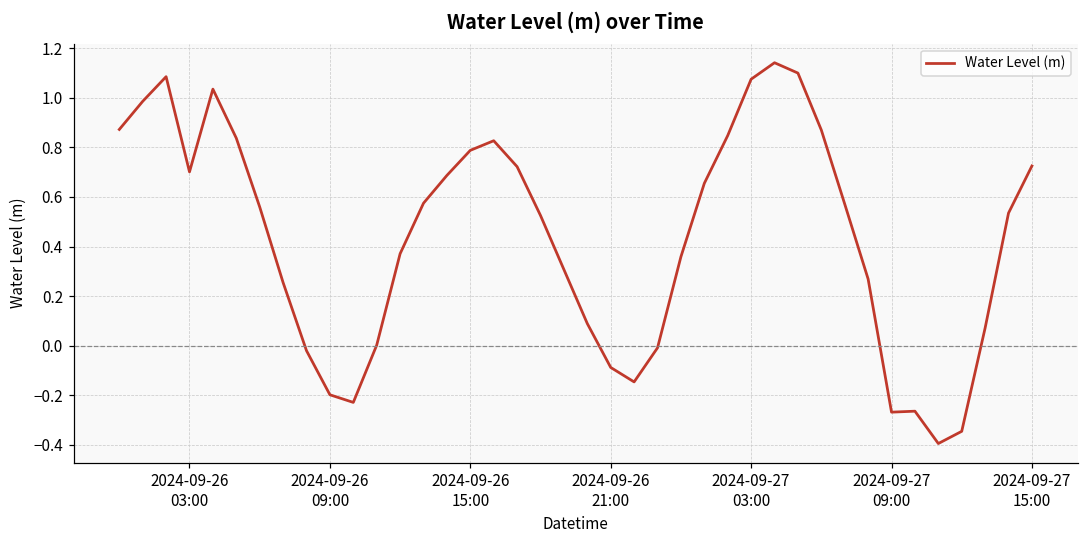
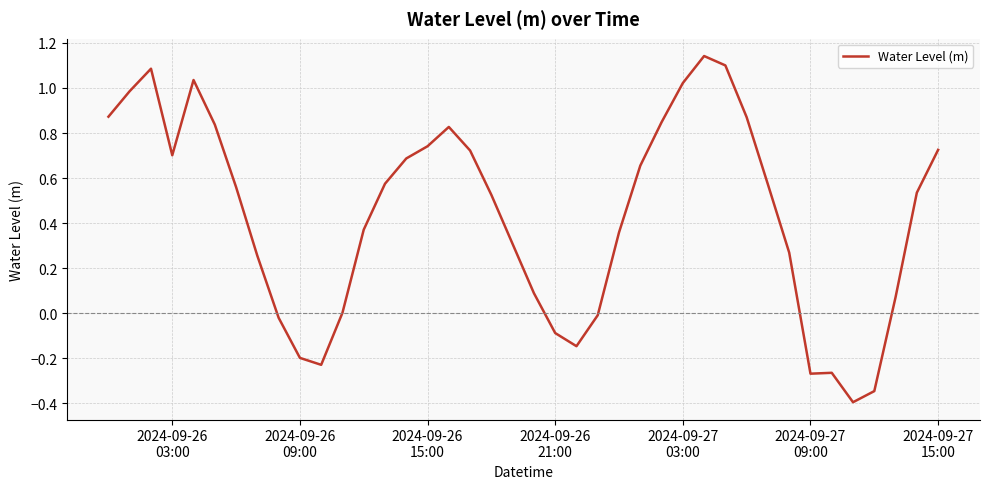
  {
    "2024-09-26 03:00": 0.70,
    "2024-09-26 09:00": -0.20,
-   "2024-09-26 15:00": 0.79,
+   "2024-09-26 15:00": 0.74,
    "2024-09-26 21:00": -0.09,
-   "2024-09-27 03:00": 1.08,
+   "2024-09-27 03:00": 1.02,
    "2024-09-27 09:00": -0.27,
    "2024-09-27 15:00": 0.73
  }
